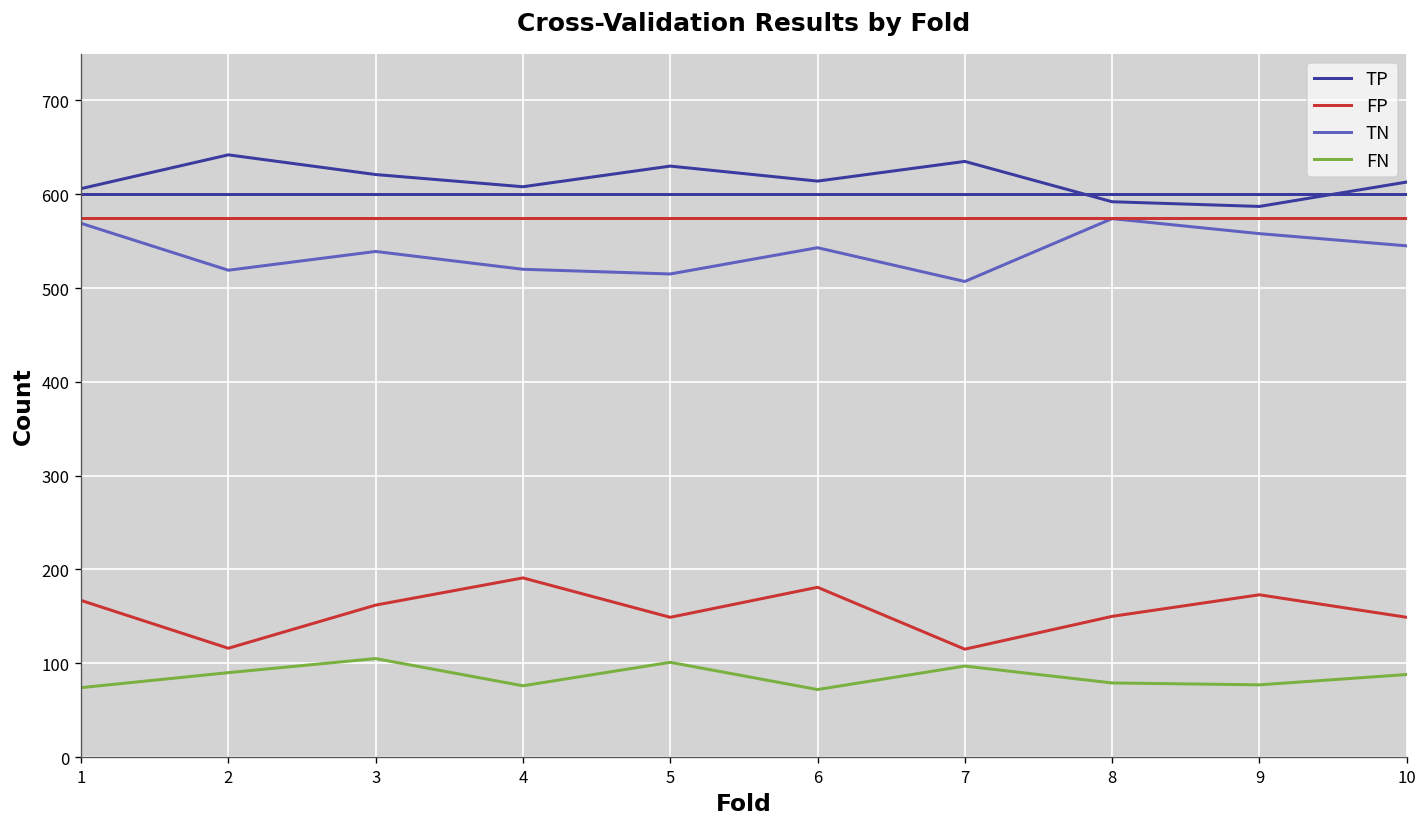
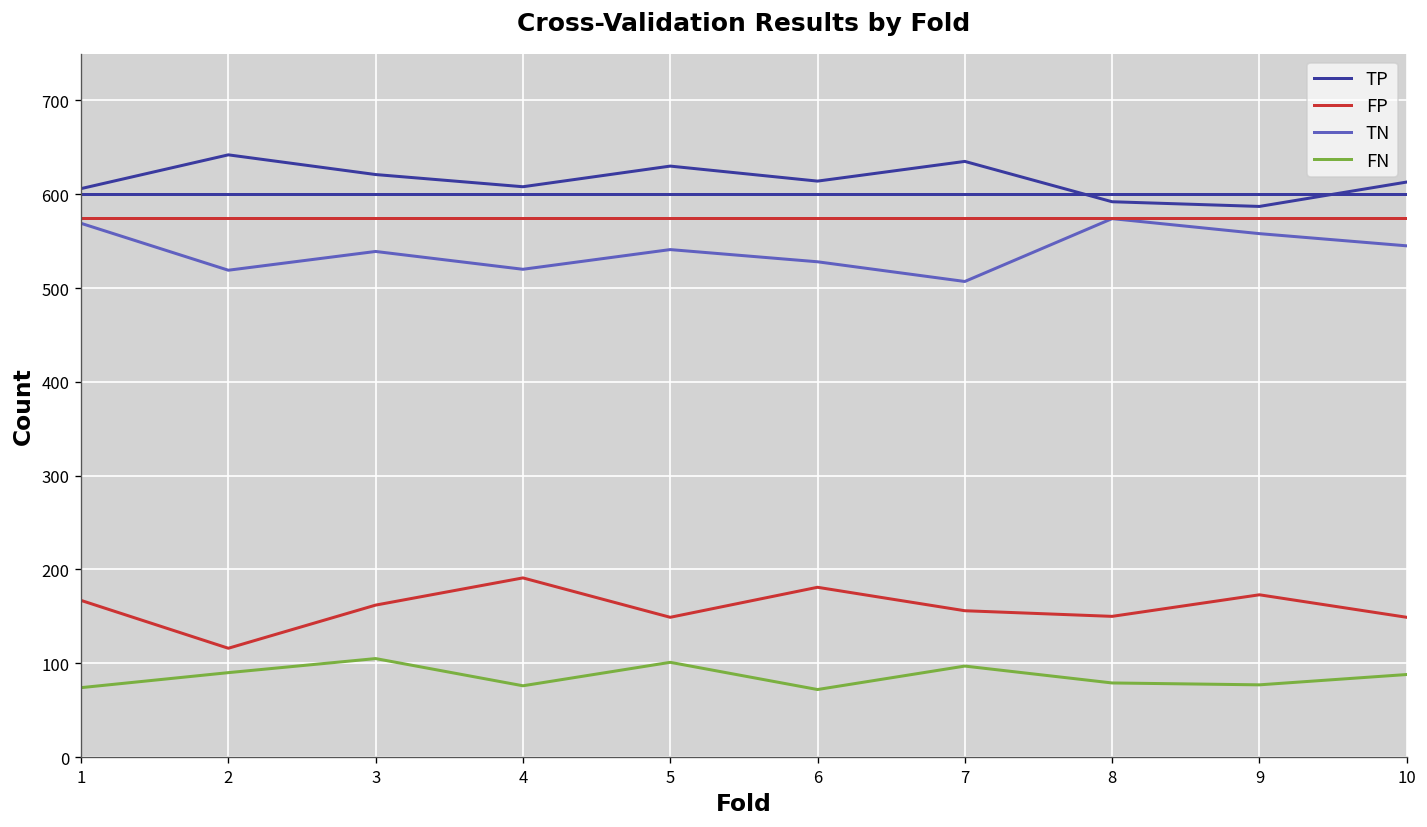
  {
    "TP": {
      "1": 610,
      "2": 640,
      "3": 620,
      "4": 610,
      "5": 630,
      "6": 610,
      "7": 640,
      "8": 590,
      "9": 590,
      "10": 610
    },
    "FP": {
      "1": 170,
      "2": 120,
      "3": 160,
      "4": 190,
      "5": 150,
      "6": 180,
-     "7": 120,
+     "7": 160,
      "8": 150,
      "9": 170,
      "10": 150
    },
    "TN": {
      "1": 570,
      "2": 520,
      "3": 540,
      "4": 520,
-     "5": 520,
-     "6": 540,
+     "5": 540,
+     "6": 530,
      "7": 510,
      "8": 570,
      "9": 560,
      "10": 550
    },
    "FN": {
      "1": 70,
      "2": 90,
      "3": 110,
      "4": 80,
      "5": 100,
      "6": 70,
      "7": 100,
      "8": 80,
      "9": 80,
      "10": 90
    }
  }
